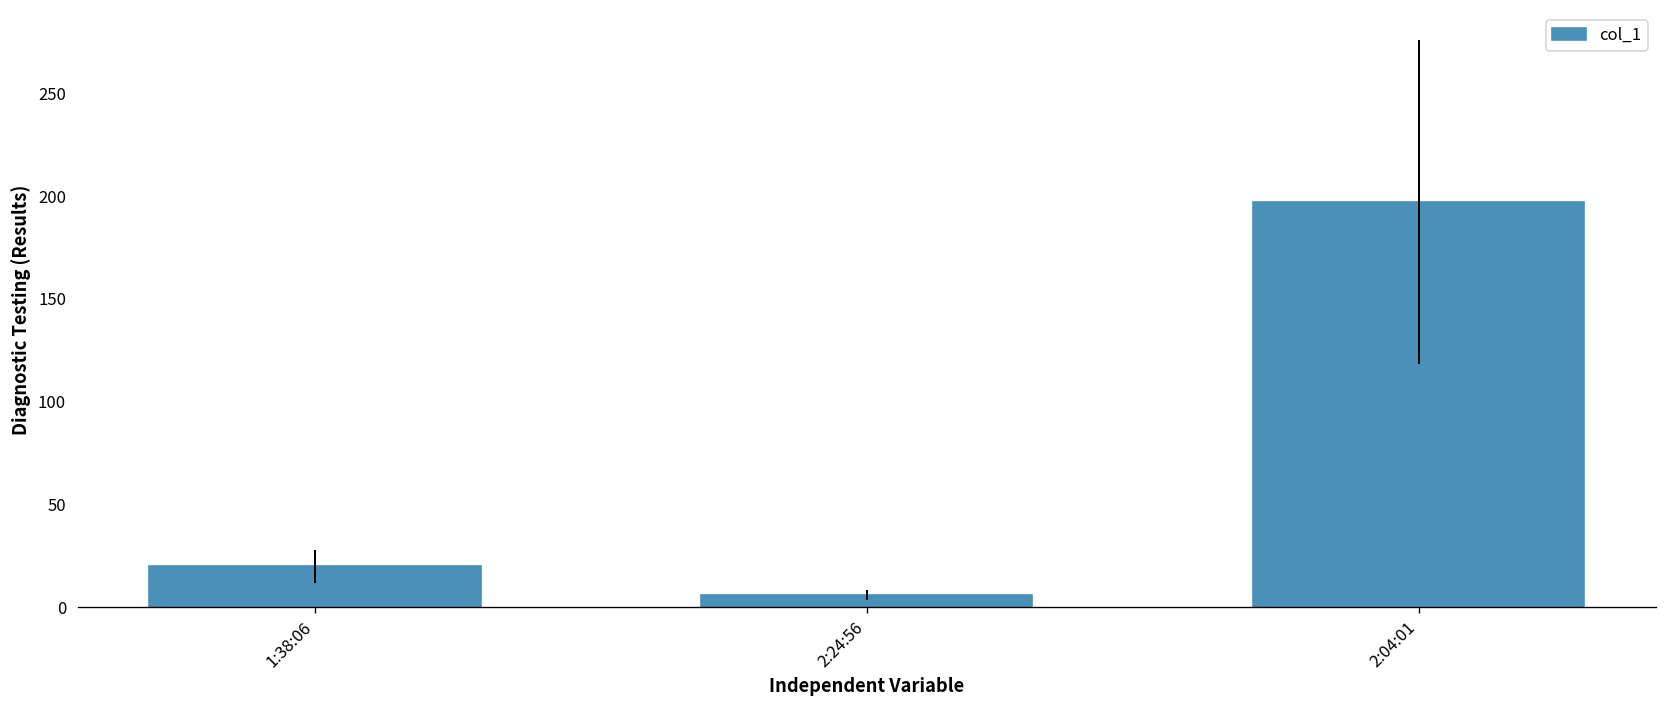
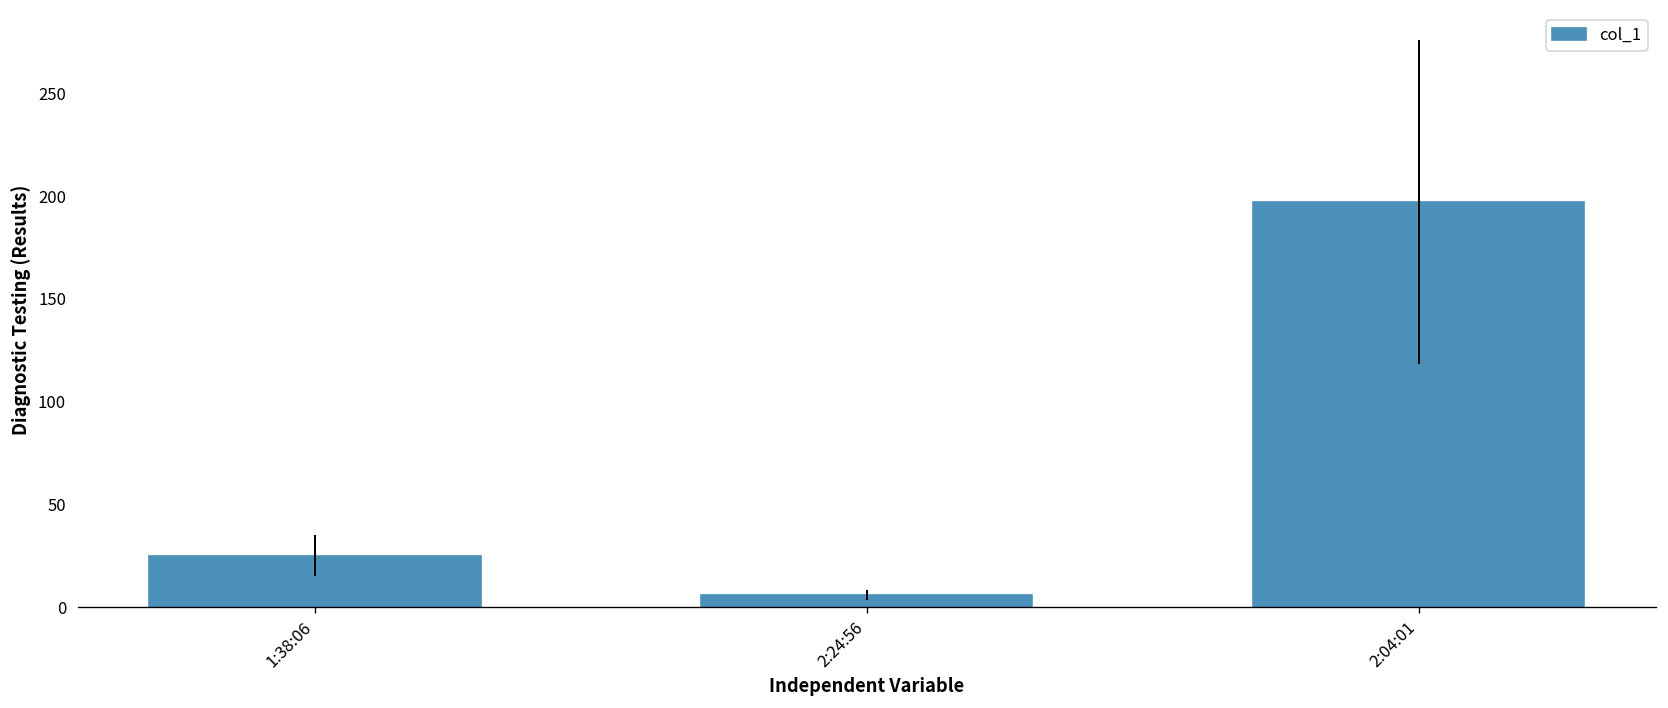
  {
-   "1:38:06": 20,
+   "1:38:06": 25,
    "2:24:56": 6,
    "2:04:01": 197
  }
